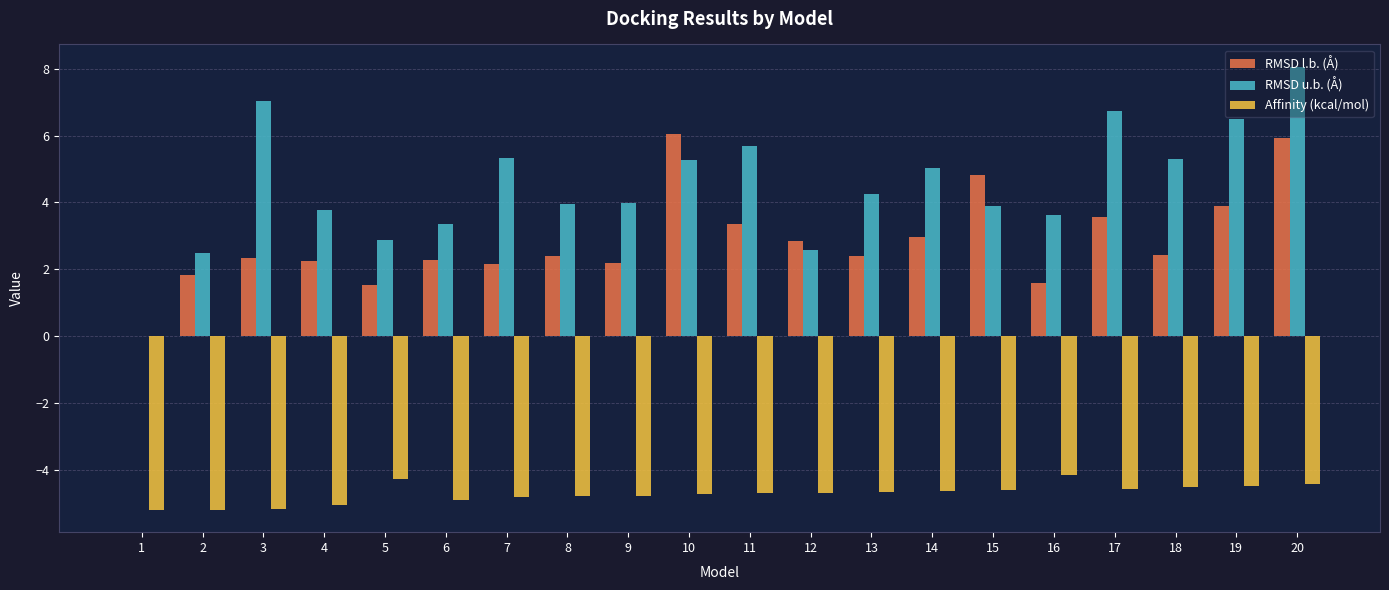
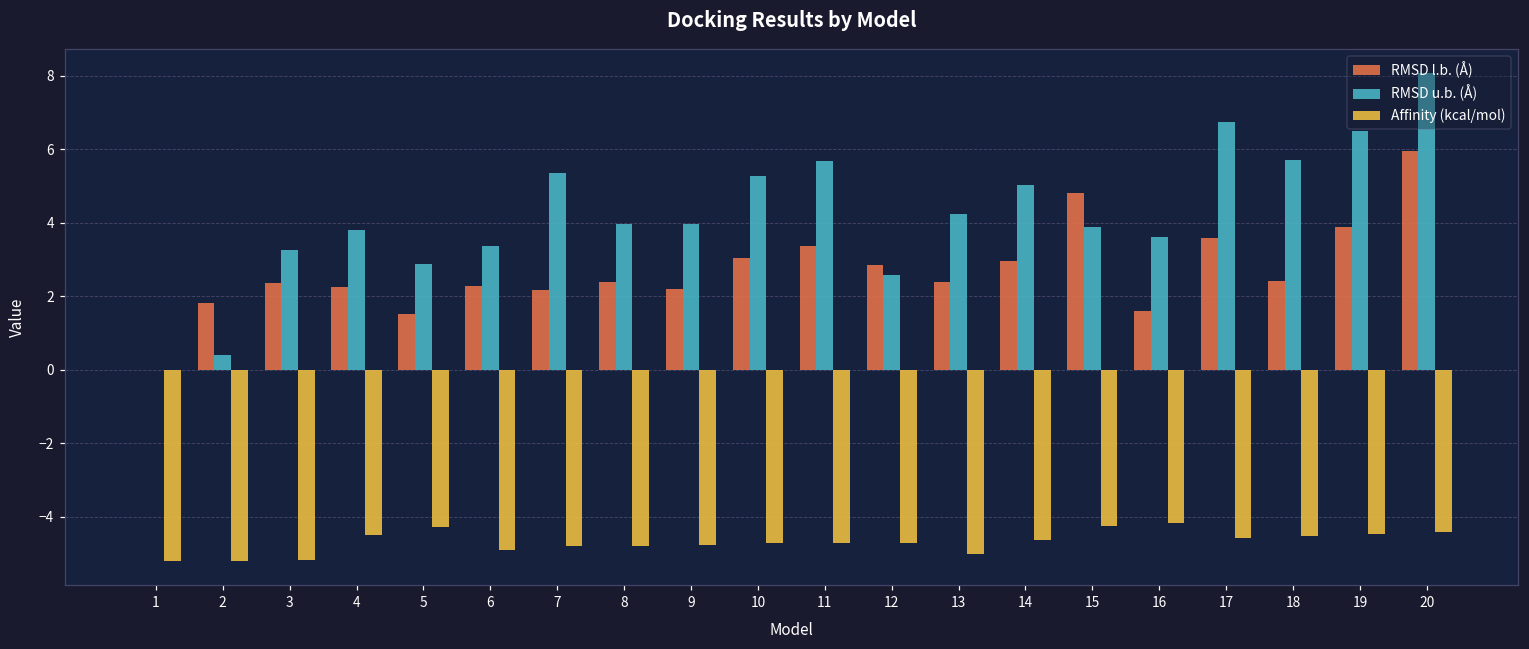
  {
    "RMSD l.b. (Å)": {
      "1": 0.0,
      "2": 1.8,
      "3": 2.4,
      "4": 2.2,
      "5": 1.5,
      "6": 2.3,
      "7": 2.2,
      "8": 2.4,
      "9": 2.2,
-     "10": 6.1,
+     "10": 3.0,
      "11": 3.4,
      "12": 2.8,
      "13": 2.4,
      "14": 3.0,
      "15": 4.8,
      "16": 1.6,
      "17": 3.6,
      "18": 2.4,
      "19": 3.9,
      "20": 5.9
    },
    "RMSD u.b. (Å)": {
      "1": 0.0,
-     "2": 2.5,
-     "3": 7.1,
+     "2": 0.4,
+     "3": 3.3,
      "4": 3.8,
      "5": 2.9,
      "6": 3.4,
      "7": 5.3,
      "8": 4.0,
      "9": 4.0,
      "10": 5.3,
      "11": 5.7,
      "12": 2.6,
      "13": 4.2,
      "14": 5.0,
      "15": 3.9,
      "16": 3.6,
      "17": 6.7,
-     "18": 5.3,
+     "18": 5.7,
      "19": 6.5
    },
    "Affinity (kcal/mol)": {
      "1": -5.2,
      "2": -5.2,
      "3": -5.2,
-     "4": -5.1,
+     "4": -4.5,
      "5": -4.3,
      "6": -4.9,
      "7": -4.8,
      "8": -4.8,
      "9": -4.8,
      "10": -4.7,
      "11": -4.7,
      "12": -4.7,
-     "13": -4.7,
+     "13": -5.0,
      "14": -4.6,
-     "15": -4.6,
+     "15": -4.2,
      "16": -4.2,
      "17": -4.6,
      "18": -4.5,
      "19": -4.5,
      "20": -4.4
    }
  }
